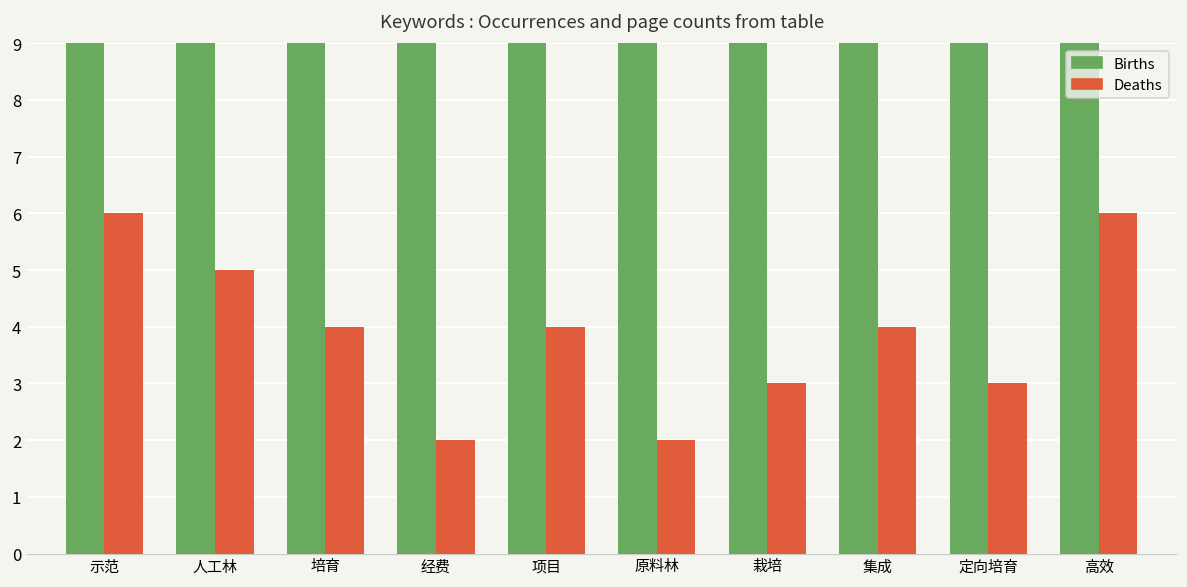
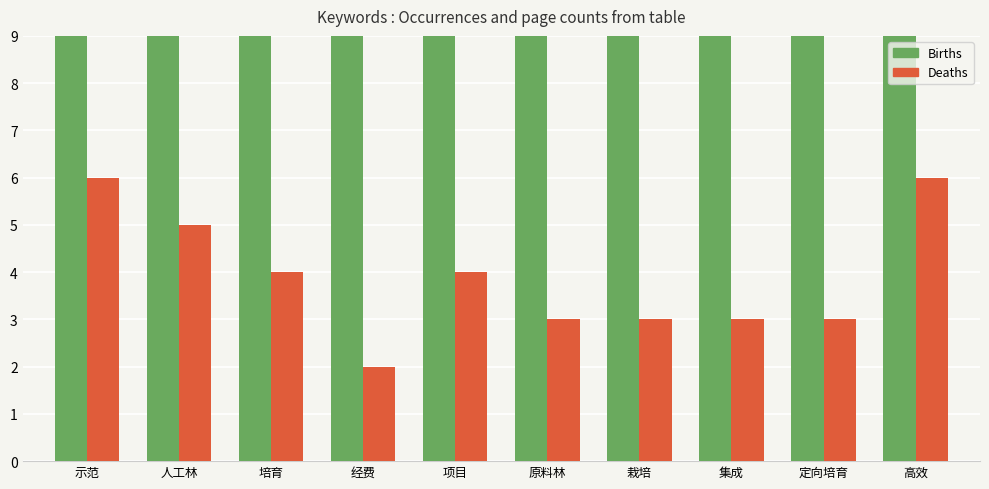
  {
    "Deaths": {
      "示范": 6,
      "人工林": 5,
      "培育": 4,
      "经费": 2,
      "项目": 4,
-     "原料林": 2,
+     "原料林": 3,
      "栽培": 3,
-     "集成": 4,
+     "集成": 3,
      "定向培育": 3,
      "高效": 6
    }
  }
